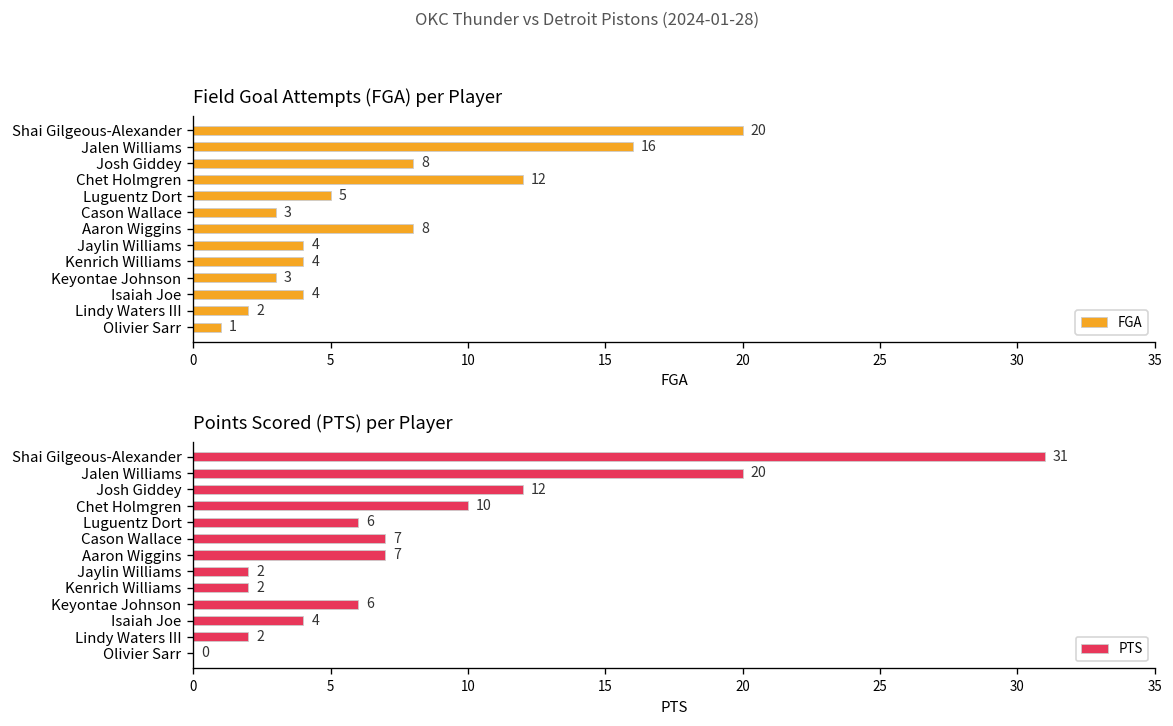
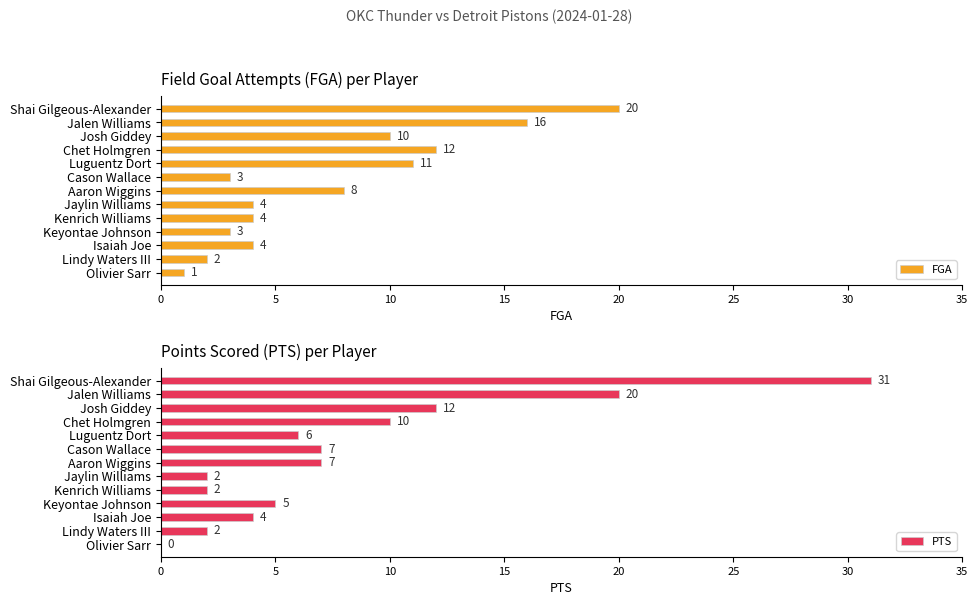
  {
    "Field Goal Attempts (FGA) per Player": {
      "Shai Gilgeous-Alexander": 20,
      "Jalen Williams": 16,
-     "Josh Giddey": 8,
+     "Josh Giddey": 10,
      "Chet Holmgren": 12,
-     "Luguentz Dort": 5,
+     "Luguentz Dort": 11,
      "Cason Wallace": 3,
      "Aaron Wiggins": 8,
      "Jaylin Williams": 4,
      "Kenrich Williams": 4,
      "Keyontae Johnson": 3,
      "Isaiah Joe": 4,
      "Lindy Waters III": 2,
      "Olivier Sarr": 1
    },
    "Points Scored (PTS) per Player": {
      "Shai Gilgeous-Alexander": 31,
      "Jalen Williams": 20,
      "Josh Giddey": 12,
      "Chet Holmgren": 10,
      "Luguentz Dort": 6,
      "Cason Wallace": 7,
      "Aaron Wiggins": 7,
      "Jaylin Williams": 2,
      "Kenrich Williams": 2,
-     "Keyontae Johnson": 6,
+     "Keyontae Johnson": 5,
      "Isaiah Joe": 4,
      "Lindy Waters III": 2,
      "Olivier Sarr": 0
    }
  }
